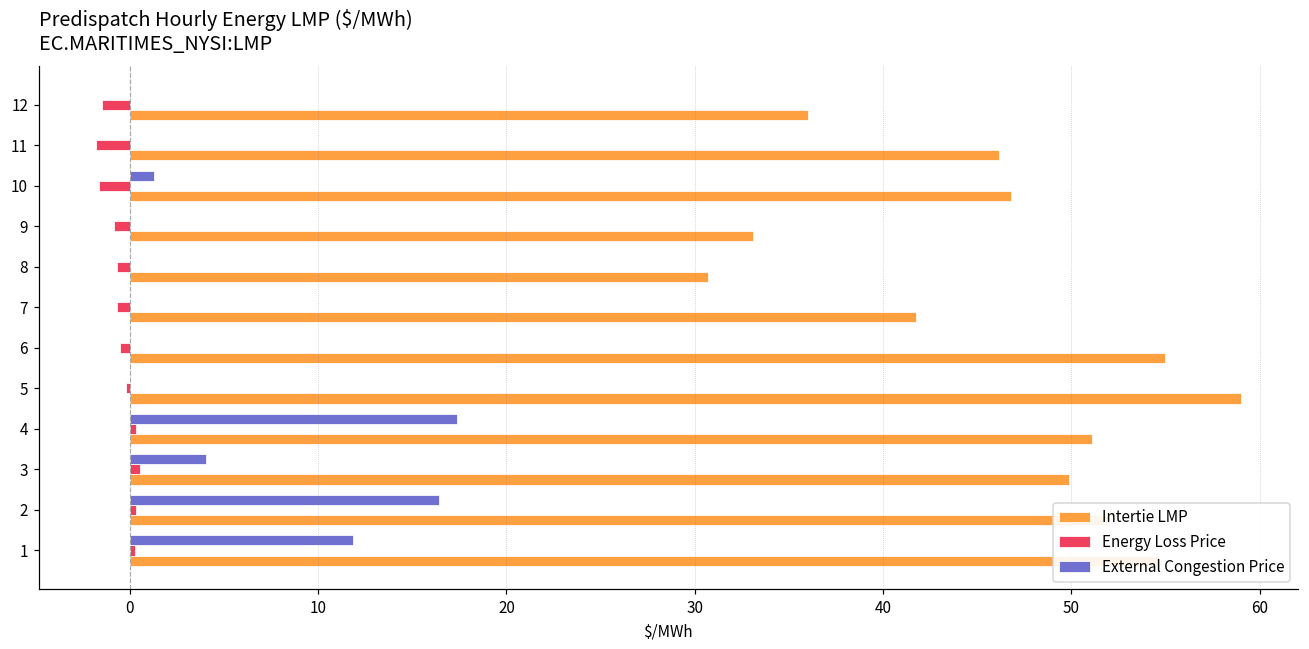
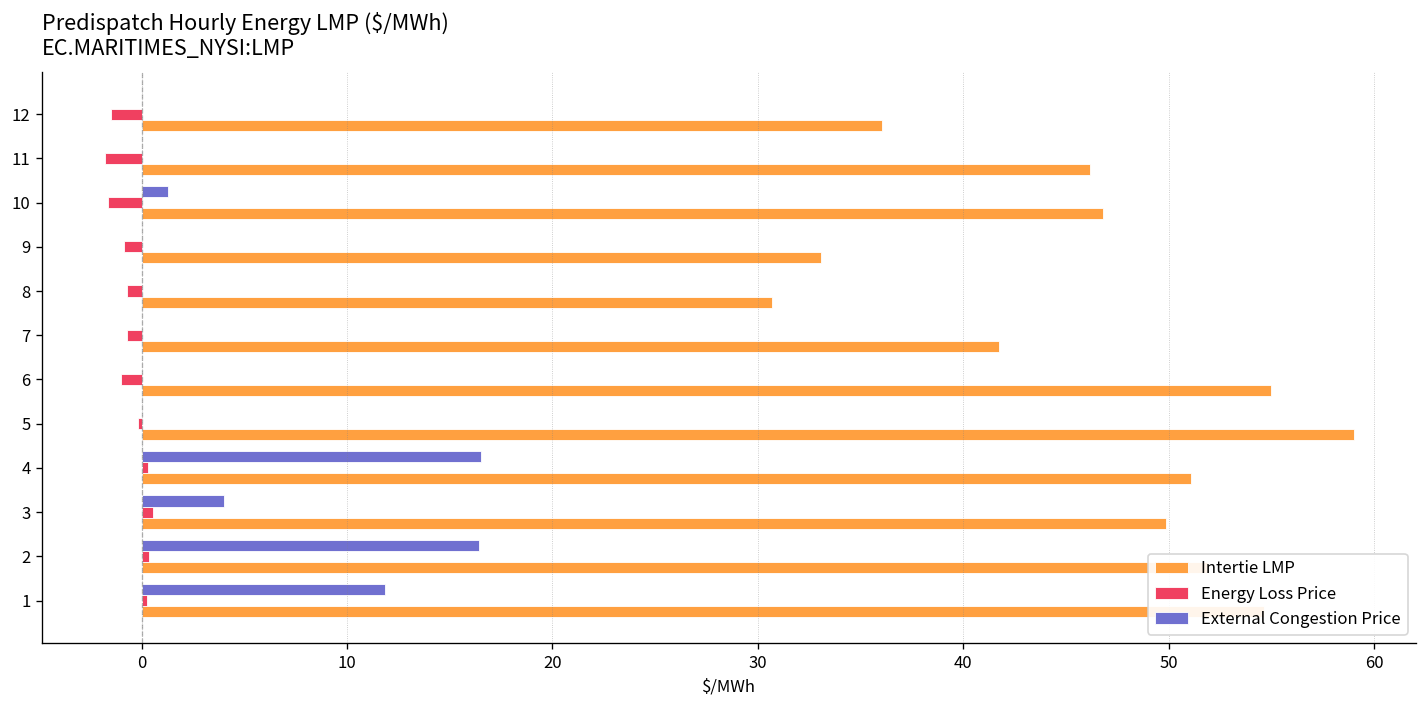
  {
    "Intertie LMP": {
      "12": 36.0,
      "11": 46.2,
      "10": 46.8,
      "9": 33.1,
      "8": 30.7,
      "7": 41.7,
      "6": 55.0,
      "5": 59.0,
      "4": 51.1,
      "3": 49.9
    },
    "Energy Loss Price": {
      "12": -1.5,
      "11": -1.8,
      "10": -1.6,
      "9": -0.9,
      "8": -0.7,
      "7": -0.7,
-     "6": -0.5,
+     "6": -1.0,
      "5": -0.2,
      "4": 0.3,
      "3": 0.6,
      "2": 0.4,
      "1": 0.3
    },
    "External Congestion Price": {
      "12": 0.0,
      "11": 0.0,
      "10": 1.3,
      "9": 0.0,
      "8": 0.0,
      "7": 0.0,
      "6": 0.0,
      "5": 0.0,
-     "4": 17.4,
+     "4": 16.5,
      "3": 4.0,
      "2": 16.4,
      "1": 11.9
    }
  }
